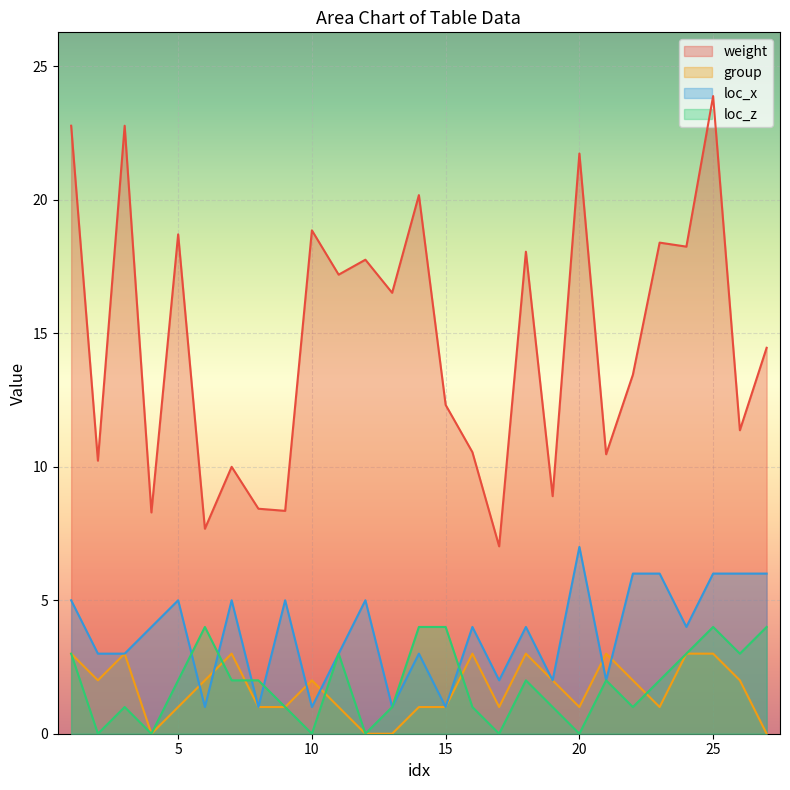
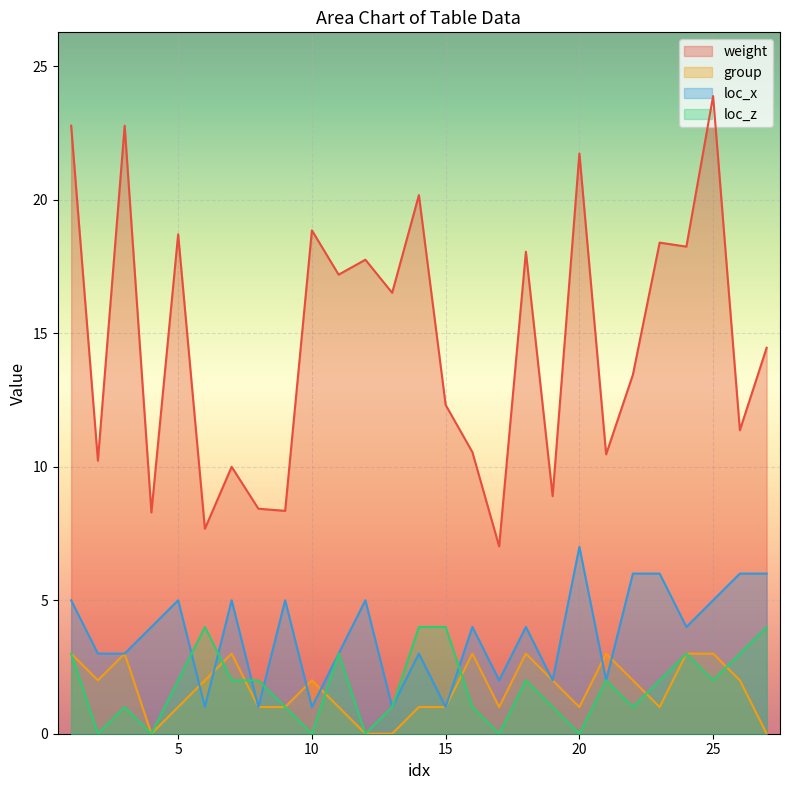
  {
    "loc_x": {
      "5": 5,
      "10": 1,
      "20": 7,
-     "25": 6
+     "25": 5
    },
    "loc_z": {
      "5": 2,
      "10": 0,
      "15": 4,
      "20": 0,
-     "25": 4
+     "25": 2
    }
  }
